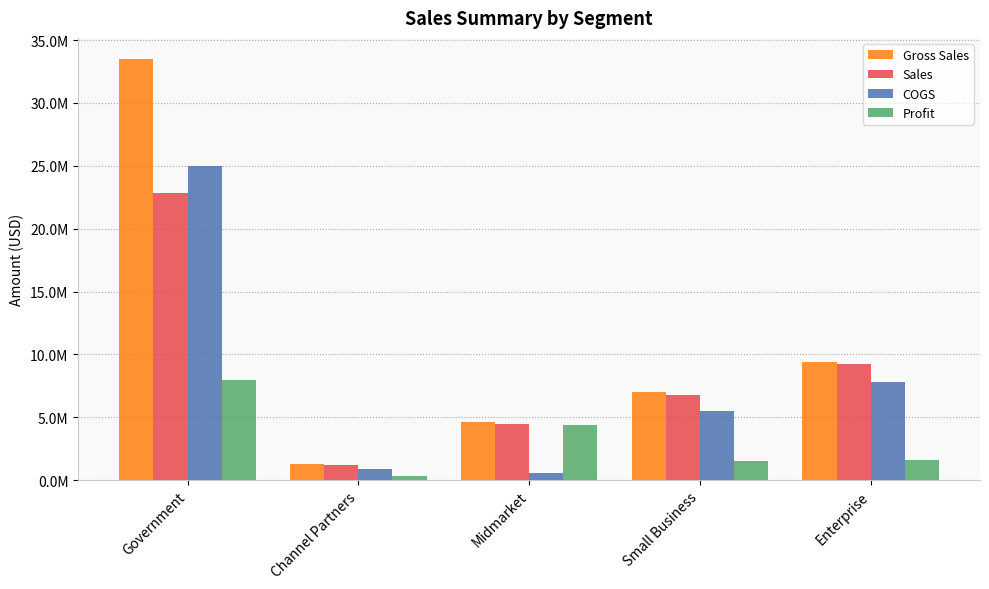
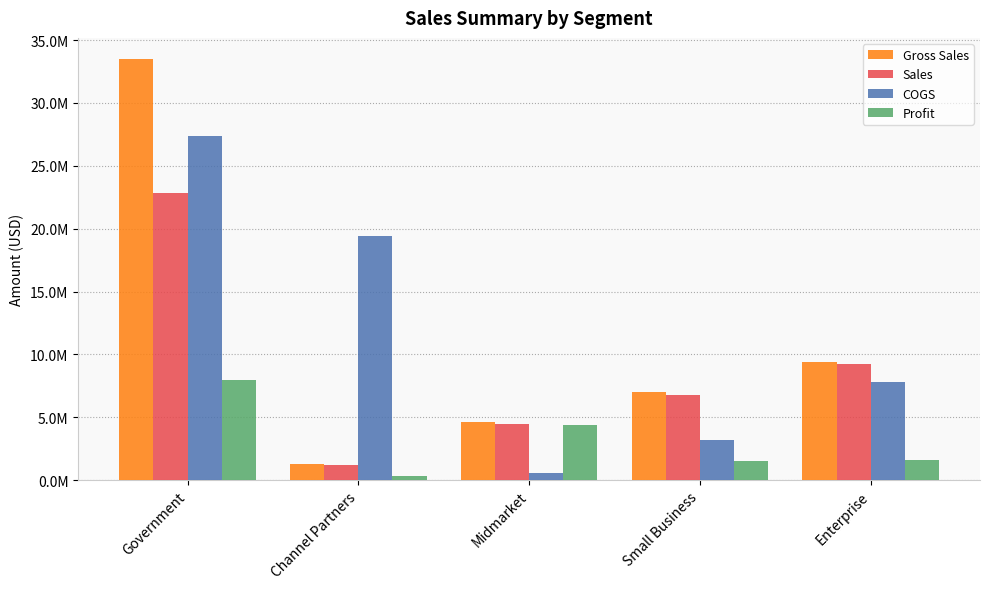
  {
    "Gross Sales": {
      "Government": 33500000,
      "Channel Partners": 1300000,
      "Midmarket": 4600000,
      "Small Business": 7000000,
      "Enterprise": 9400000
    },
    "Sales": {
      "Government": 22800000,
      "Channel Partners": 1200000,
      "Midmarket": 4500000,
      "Small Business": 6800000,
      "Enterprise": 9200000
    },
    "COGS": {
-     "Government": 25000000,
-     "Channel Partners": 900000,
+     "Government": 27300000,
+     "Channel Partners": 19400000,
      "Midmarket": 500000,
-     "Small Business": 5500000,
+     "Small Business": 3200000,
      "Enterprise": 7800000
    },
    "Profit": {
      "Government": 8000000,
      "Channel Partners": 400000,
      "Midmarket": 4400000,
      "Small Business": 1500000,
      "Enterprise": 1600000
    }
  }
